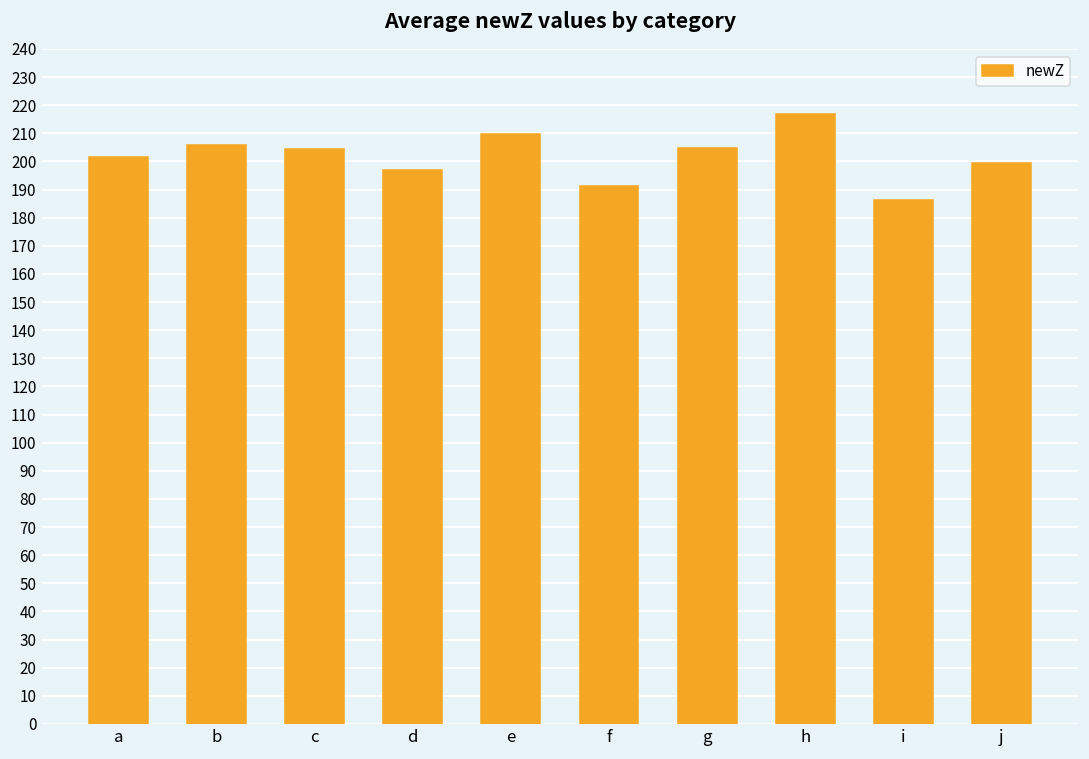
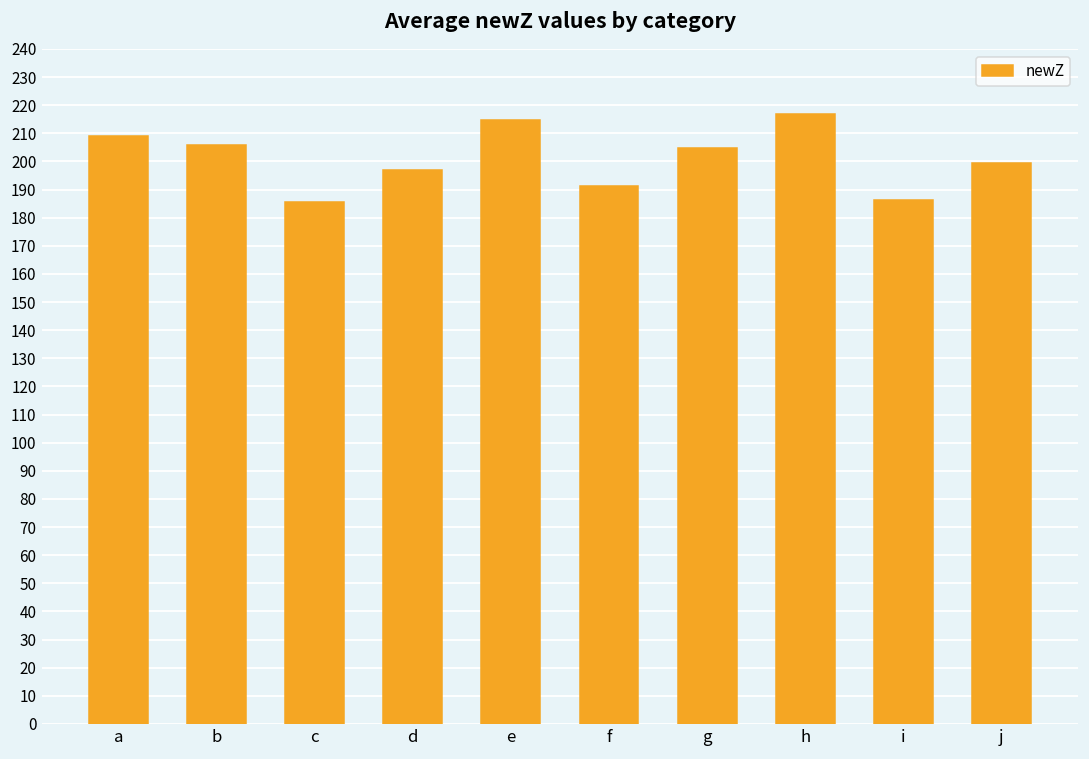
  {
-   "a": 201,
+   "a": 209,
    "b": 206,
-   "c": 204,
+   "c": 185,
    "d": 197,
-   "e": 210,
+   "e": 215,
    "f": 191,
    "g": 205,
    "h": 217,
    "i": 186,
    "j": 199
  }
